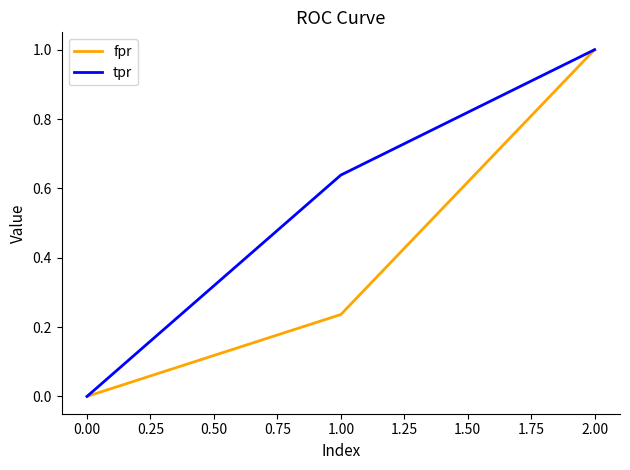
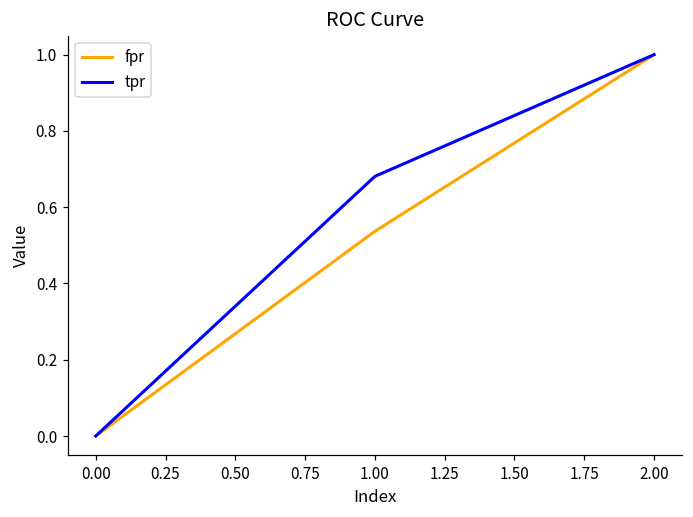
  {
    "fpr": {
-     "1.00": 0.24
+     "1.00": 0.54
    },
    "tpr": {
-     "1.00": 0.64
+     "1.00": 0.68
    }
  }
